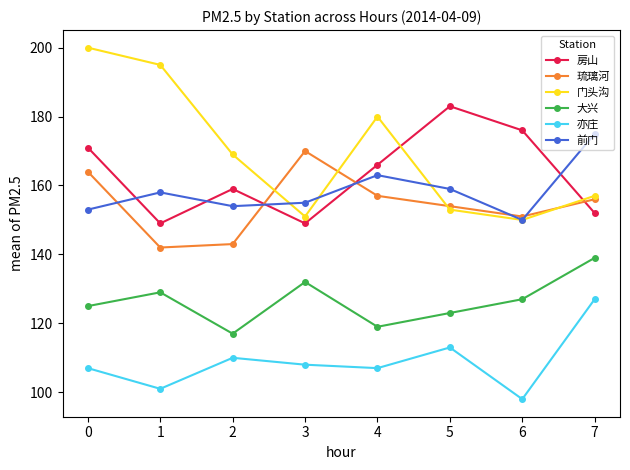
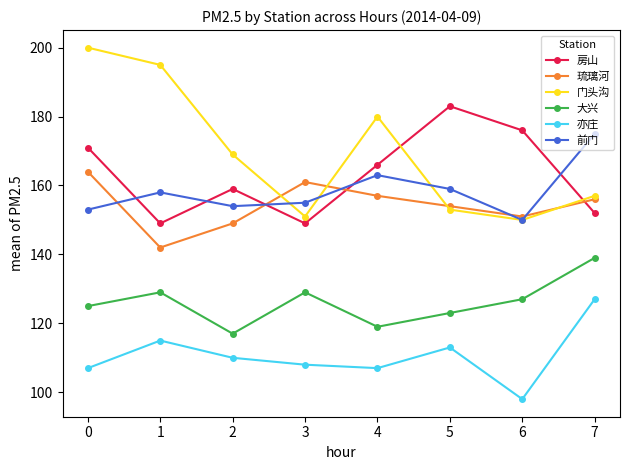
  {
    "房山": {
      "0": 171,
      "1": 149,
      "2": 159,
      "3": 149,
      "4": 166,
      "5": 183,
      "6": 176,
      "7": 152
    },
    "琉璃河": {
      "0": 164,
      "1": 142,
-     "2": 143,
-     "3": 170,
+     "2": 149,
+     "3": 161,
      "4": 157,
      "5": 154,
      "6": 151,
      "7": 156
    },
    "门头沟": {
      "0": 200,
      "1": 195,
      "2": 169,
      "3": 151,
      "4": 180,
      "5": 153,
      "7": 157
    },
    "大兴": {
      "0": 125,
      "1": 129,
      "2": 117,
-     "3": 132,
+     "3": 129,
      "4": 119,
      "5": 123,
      "6": 127,
      "7": 139
    },
    "亦庄": {
      "0": 107,
-     "1": 101,
+     "1": 115,
      "2": 110,
      "3": 108,
      "4": 107,
      "5": 113,
      "6": 98,
      "7": 127
    },
    "前门": {
      "0": 153,
      "1": 158,
      "2": 154,
      "3": 155,
      "4": 163,
      "5": 159
    }
  }
